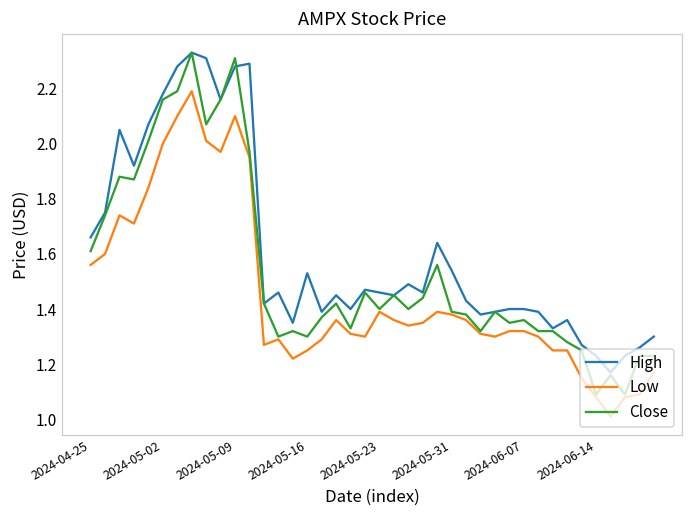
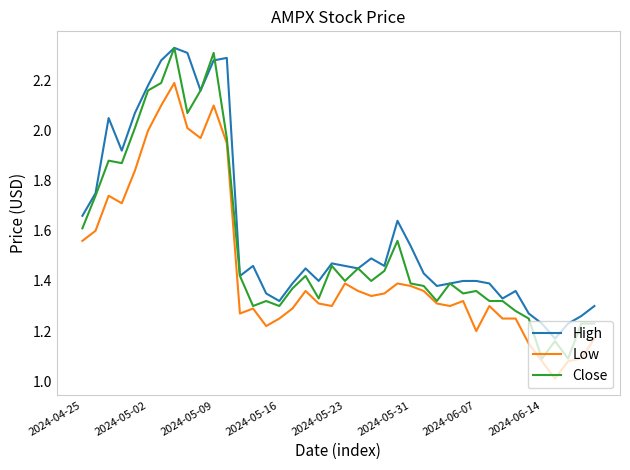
  {
    "High": {
      "2024-04-25": 1.66,
      "2024-05-02": 2.18,
      "2024-05-09": 2.28,
-     "2024-05-16": 1.53,
+     "2024-05-16": 1.32,
      "2024-05-23": 1.46,
      "2024-05-31": 1.54,
      "2024-06-07": 1.40
    },
    "Low": {
      "2024-04-25": 1.56,
      "2024-05-02": 2.00,
      "2024-05-09": 2.10,
      "2024-05-16": 1.25,
-     "2024-06-07": 1.32
+     "2024-06-07": 1.20
    },
    "Close": {
      "2024-04-25": 1.61,
      "2024-05-02": 2.16,
      "2024-05-09": 2.31,
      "2024-05-16": 1.30,
      "2024-06-07": 1.36
    }
  }
